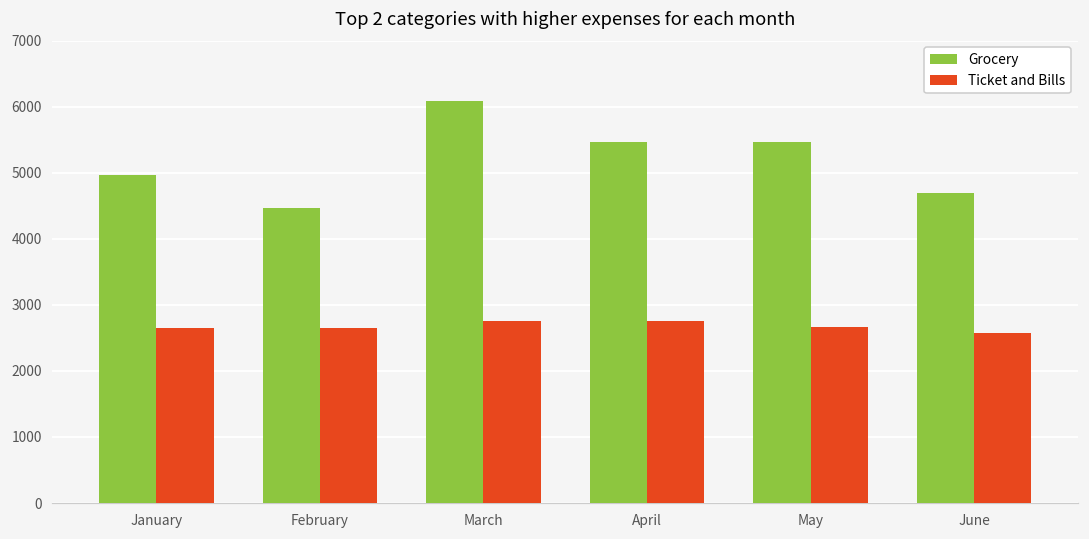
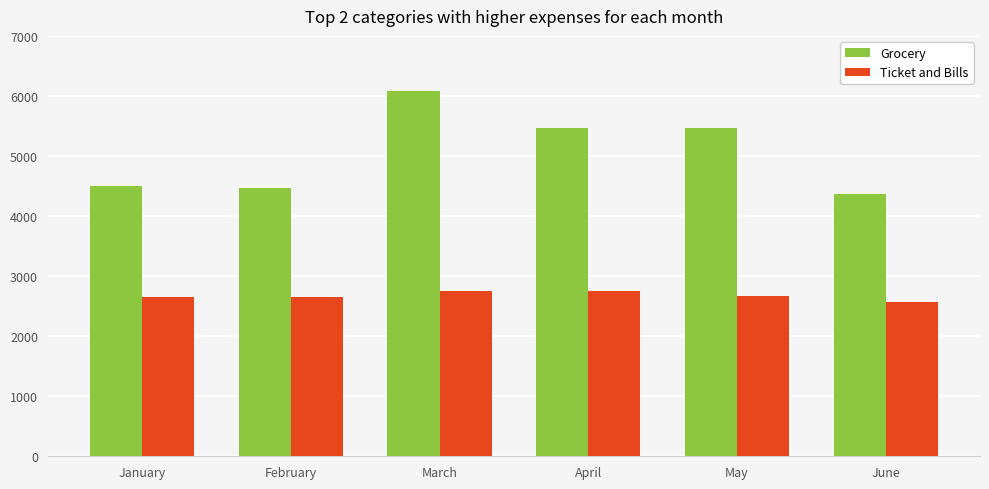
  {
    "Grocery": {
-     "January": 5000,
+     "January": 4500,
      "February": 4500,
      "March": 6100,
      "April": 5500,
      "May": 5500,
-     "June": 4700
+     "June": 4400
    },
    "Ticket and Bills": {
      "January": 2700,
      "February": 2700,
      "March": 2800,
      "April": 2800,
      "May": 2700,
      "June": 2600
    }
  }
